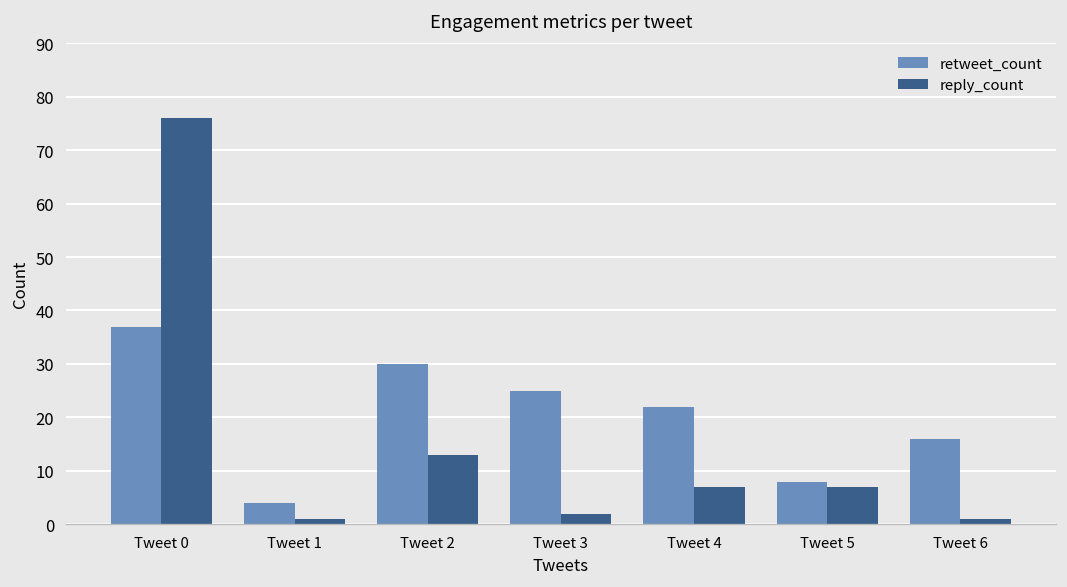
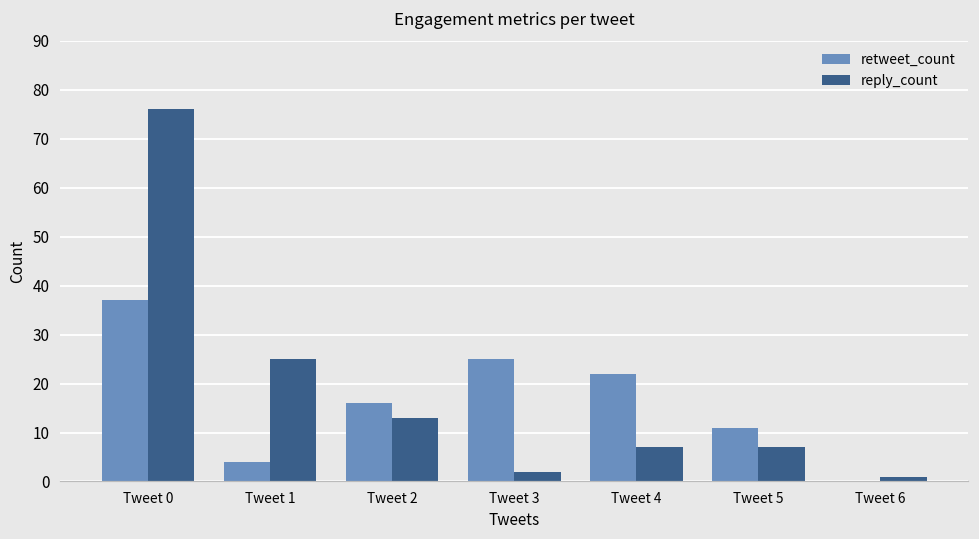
  {
    "retweet_count": {
      "Tweet 0": 37,
      "Tweet 1": 4,
-     "Tweet 2": 30,
+     "Tweet 2": 16,
      "Tweet 3": 25,
      "Tweet 4": 22,
-     "Tweet 5": 8,
-     "Tweet 6": 16
+     "Tweet 5": 11,
+     "Tweet 6": 0
    },
    "reply_count": {
      "Tweet 0": 76,
-     "Tweet 1": 1,
+     "Tweet 1": 25,
      "Tweet 2": 13,
      "Tweet 3": 2,
      "Tweet 4": 7,
      "Tweet 5": 7,
      "Tweet 6": 1
    }
  }
